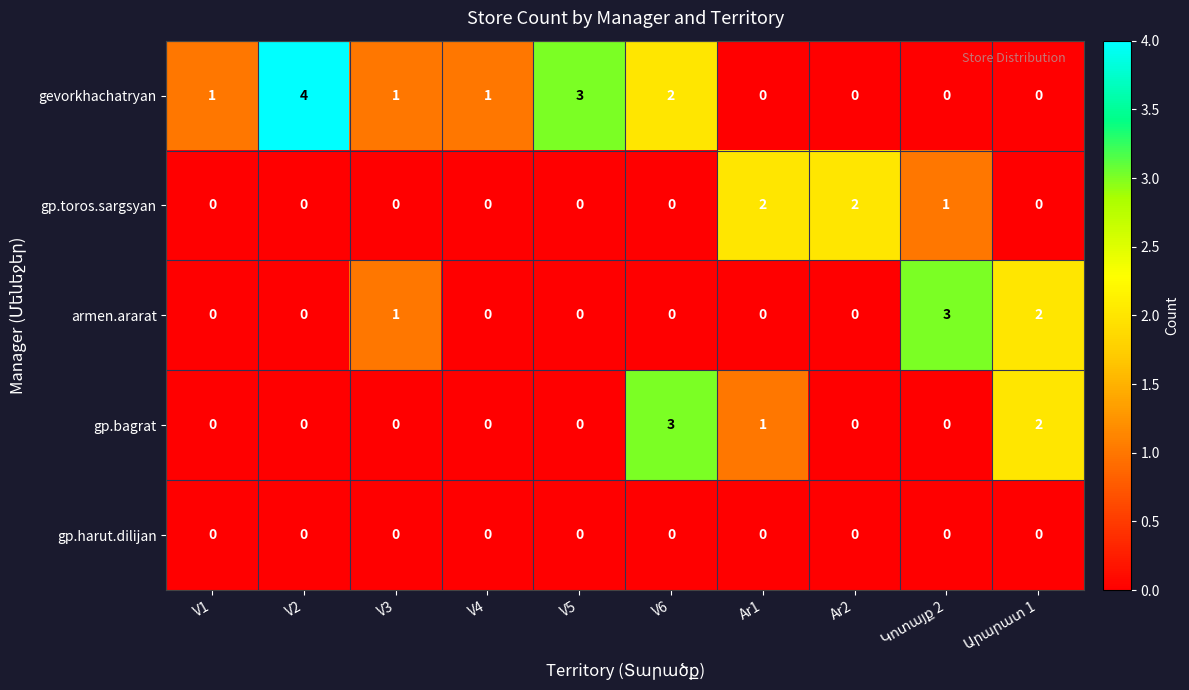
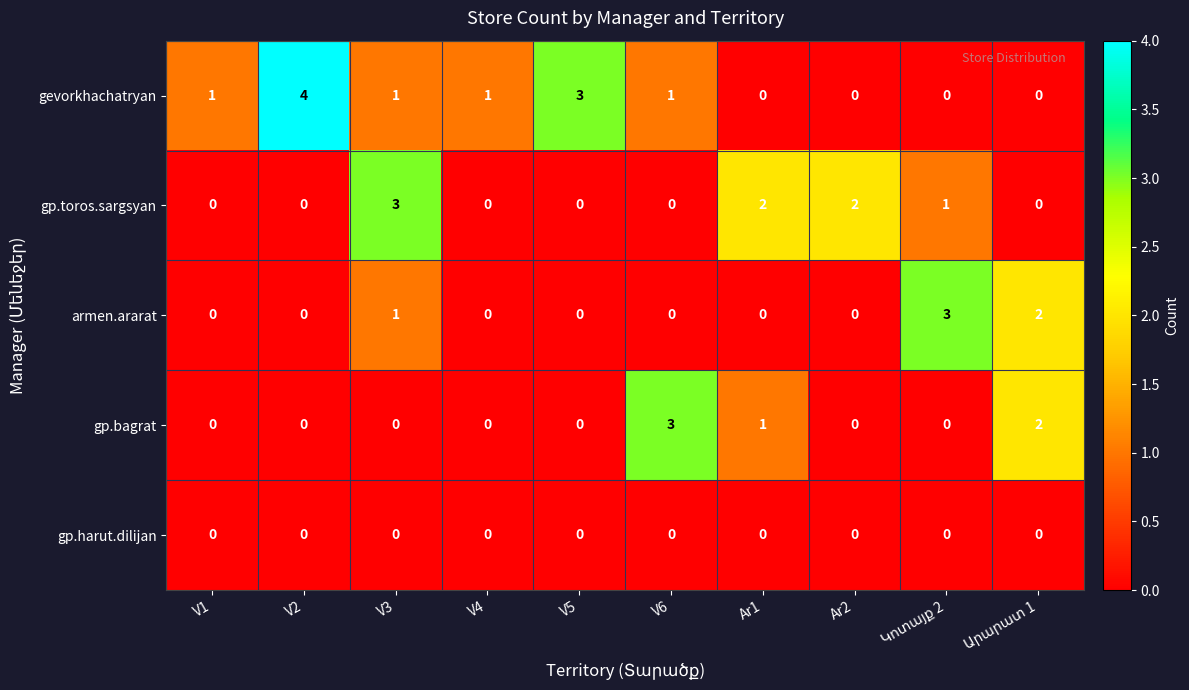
  {
    "gevorkhachatryan": {
      "V1": 1,
      "V2": 4,
      "V3": 1,
      "V4": 1,
      "V5": 3,
-     "V6": 2,
+     "V6": 1,
      "Ar1": 0,
      "Ar2": 0,
      "Կոտայք 2": 0
    },
    "gp.toros.sargsyan": {
      "V1": 0,
      "V2": 0,
-     "V3": 0,
+     "V3": 3,
      "V4": 0,
      "V5": 0,
      "V6": 0,
      "Ar1": 2,
      "Ar2": 2,
      "Կոտայք 2": 1,
      "Արարատ 1": 0
    },
    "armen.ararat": {
      "V1": 0,
      "V2": 0,
      "V3": 1,
      "V4": 0,
      "V5": 0,
      "V6": 0,
      "Ar1": 0,
      "Ar2": 0,
      "Կոտայք 2": 3,
      "Արարատ 1": 2
    },
    "gp.bagrat": {
      "V1": 0,
      "V2": 0,
      "V3": 0,
      "V4": 0,
      "V5": 0,
      "V6": 3,
      "Ar1": 1,
      "Ar2": 0,
      "Կոտայք 2": 0,
      "Արարատ 1": 2
    },
    "gp.harut.dilijan": {
      "V1": 0,
      "V2": 0,
      "V3": 0,
      "V4": 0,
      "V5": 0,
      "V6": 0,
      "Ar1": 0,
      "Ar2": 0,
      "Կոտայք 2": 0,
      "Արարատ 1": 0
    }
  }
